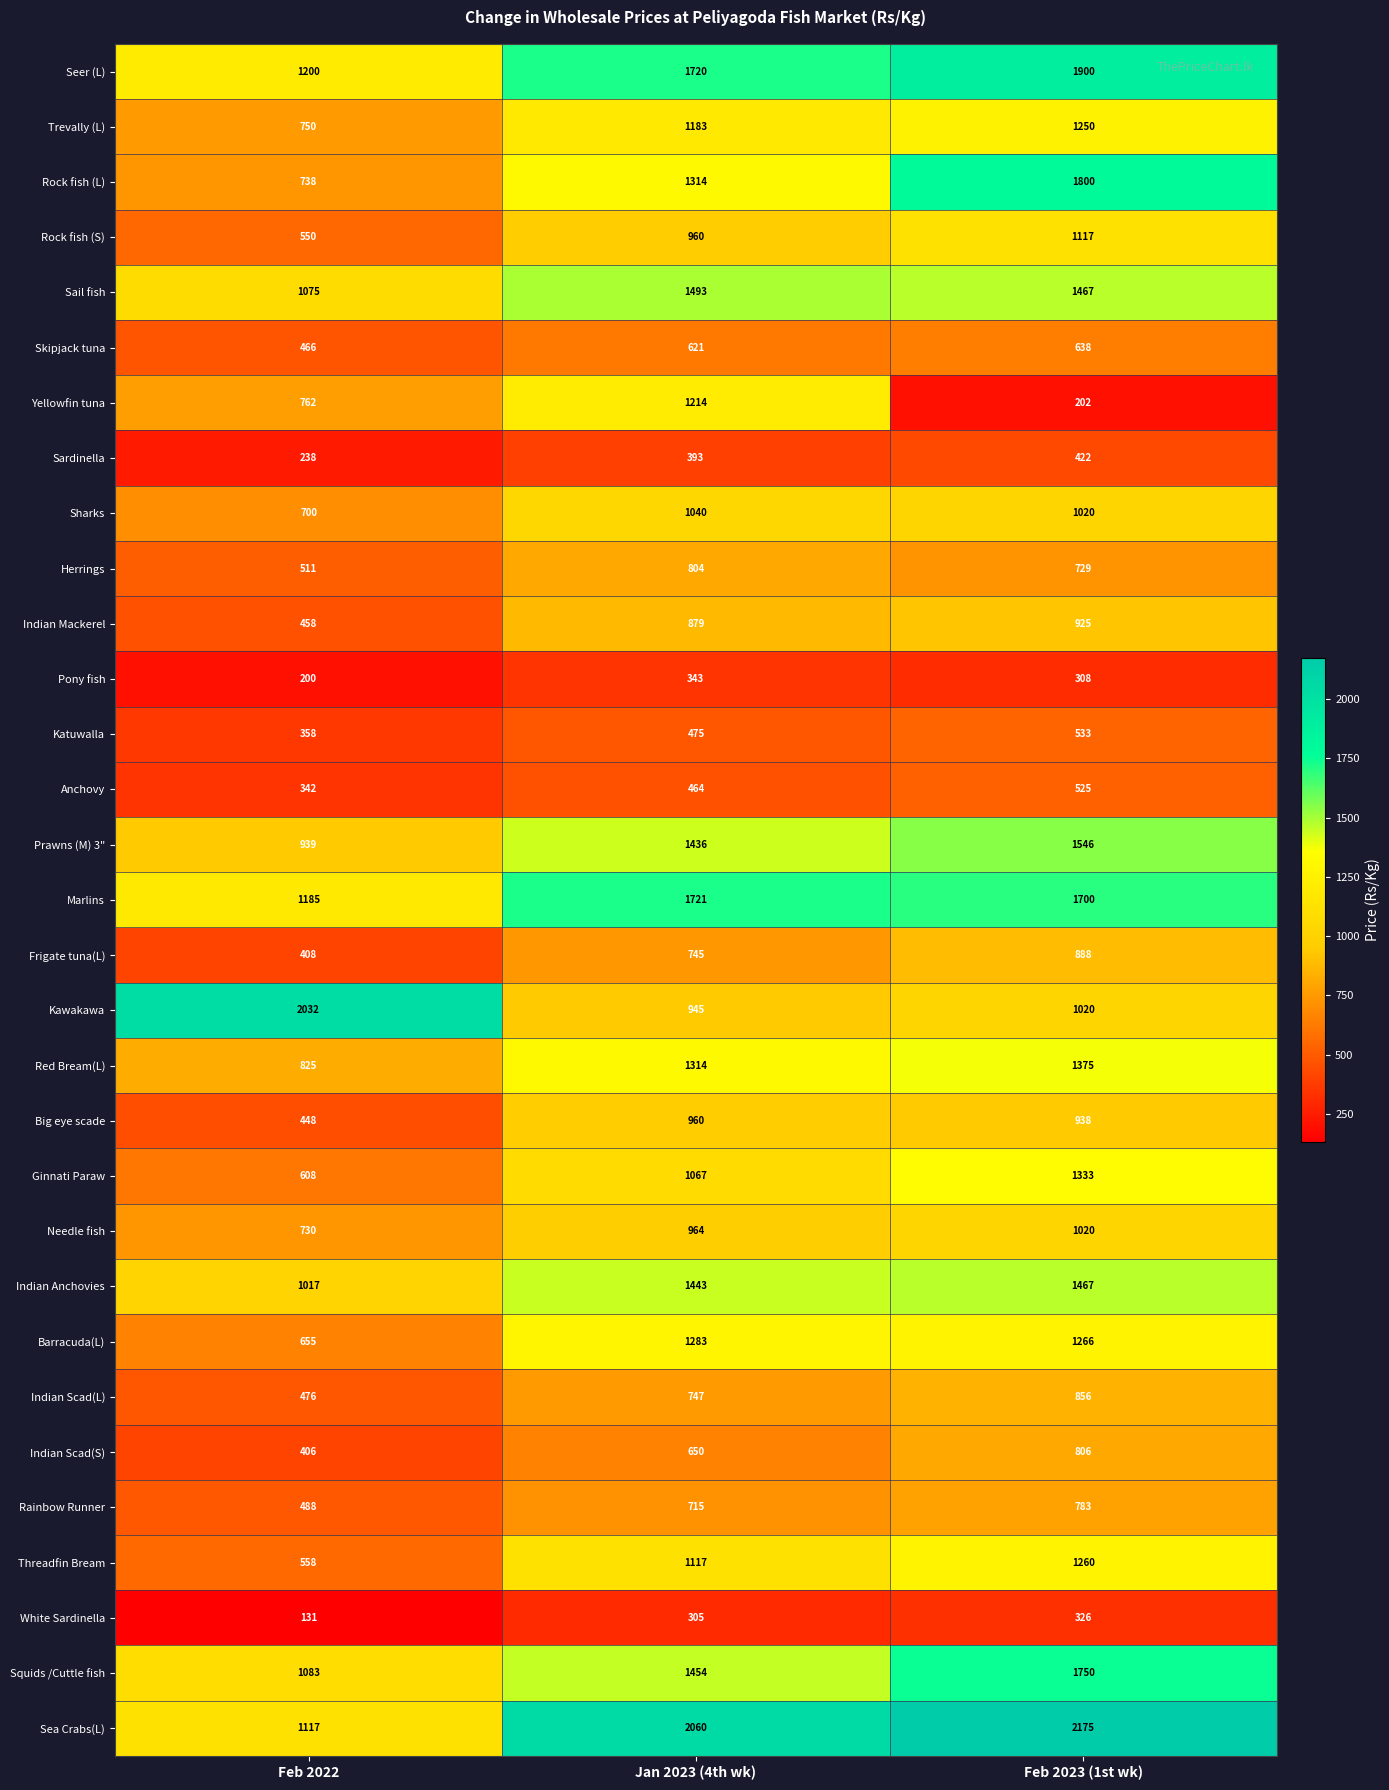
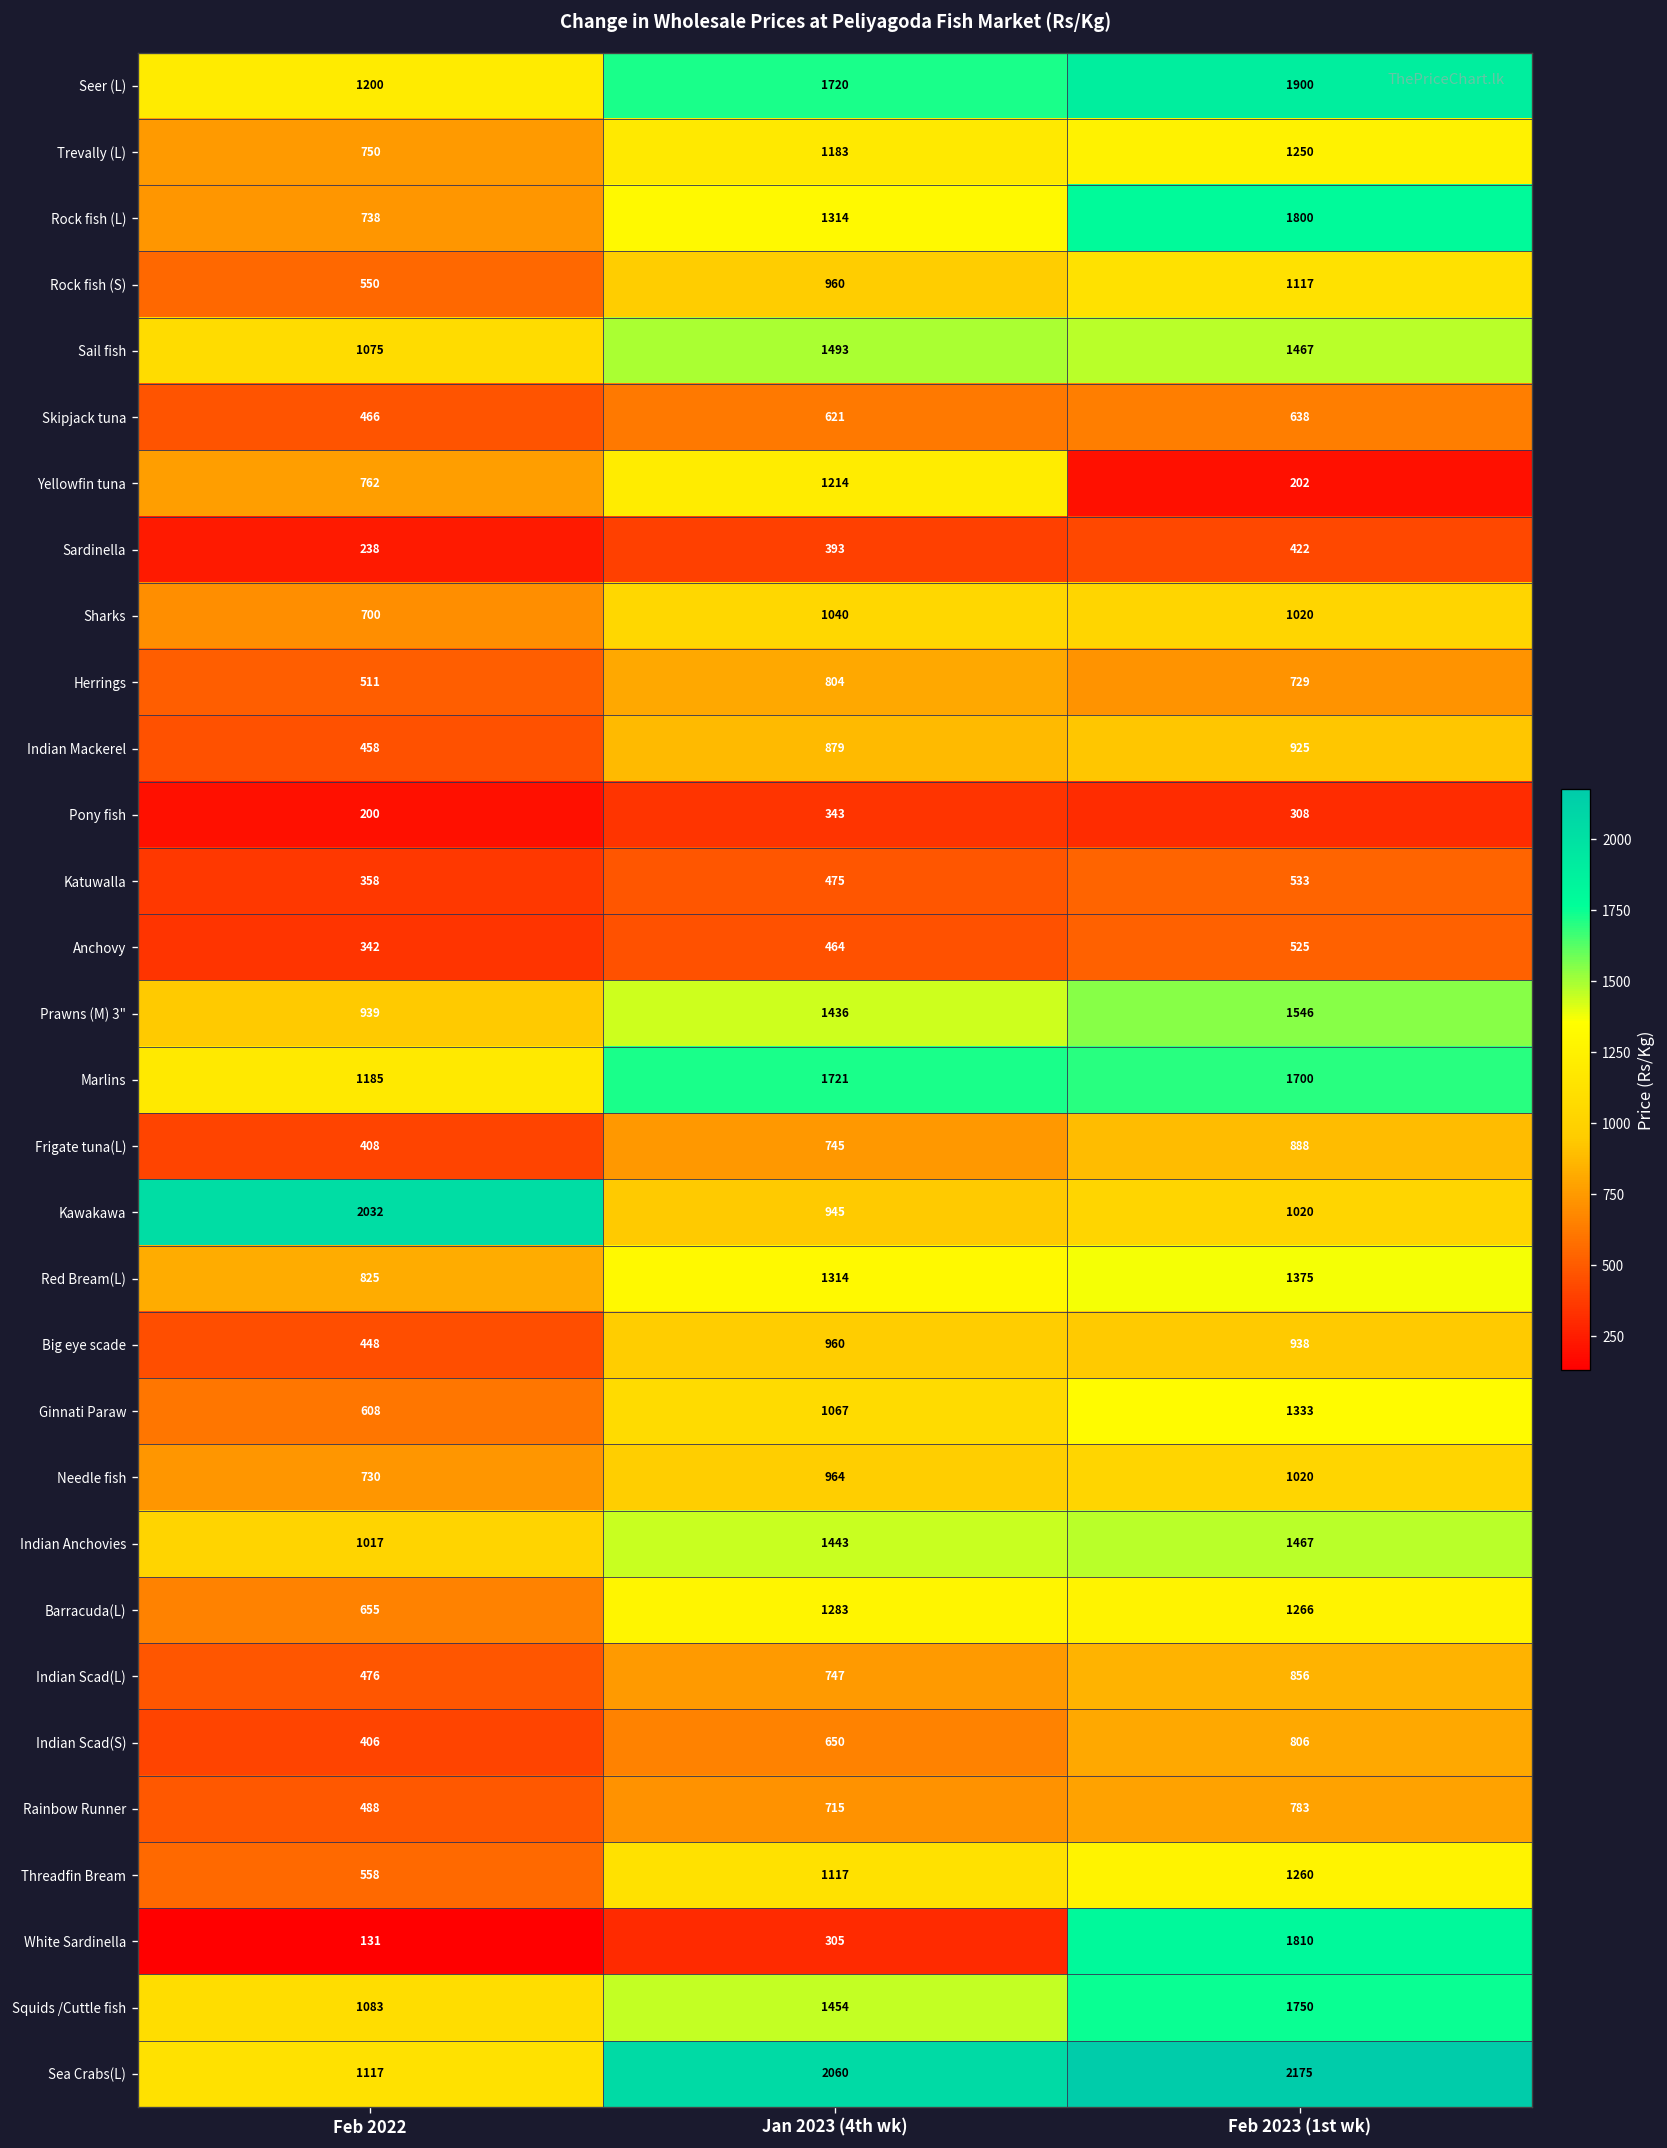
  {
    "Seer (L)": {
      "Feb 2022": 1200,
      "Jan 2023 (4th wk)": 1720
    },
    "Trevally (L)": {
      "Feb 2022": 750,
      "Jan 2023 (4th wk)": 1183,
      "Feb 2023 (1st wk)": 1250
    },
    "Rock fish (L)": {
      "Feb 2022": 738,
      "Jan 2023 (4th wk)": 1314,
      "Feb 2023 (1st wk)": 1800
    },
    "Rock fish (S)": {
      "Feb 2022": 550,
      "Jan 2023 (4th wk)": 960,
      "Feb 2023 (1st wk)": 1117
    },
    "Sail fish": {
      "Feb 2022": 1075,
      "Jan 2023 (4th wk)": 1493,
      "Feb 2023 (1st wk)": 1467
    },
    "Skipjack tuna": {
      "Feb 2022": 466,
      "Jan 2023 (4th wk)": 621,
      "Feb 2023 (1st wk)": 638
    },
    "Yellowfin tuna": {
      "Feb 2022": 762,
      "Jan 2023 (4th wk)": 1214,
      "Feb 2023 (1st wk)": 202
    },
    "Sardinella": {
      "Feb 2022": 238,
      "Jan 2023 (4th wk)": 393,
      "Feb 2023 (1st wk)": 422
    },
    "Sharks": {
      "Feb 2022": 700,
      "Jan 2023 (4th wk)": 1040,
      "Feb 2023 (1st wk)": 1020
    },
    "Herrings": {
      "Feb 2022": 511,
      "Jan 2023 (4th wk)": 804,
      "Feb 2023 (1st wk)": 729
    },
    "Indian Mackerel": {
      "Feb 2022": 458,
      "Jan 2023 (4th wk)": 879,
      "Feb 2023 (1st wk)": 925
    },
    "Pony fish": {
      "Feb 2022": 200,
      "Jan 2023 (4th wk)": 343,
      "Feb 2023 (1st wk)": 308
    },
    "Katuwalla": {
      "Feb 2022": 358,
      "Jan 2023 (4th wk)": 475,
      "Feb 2023 (1st wk)": 533
    },
    "Anchovy": {
      "Feb 2022": 342,
      "Jan 2023 (4th wk)": 464,
      "Feb 2023 (1st wk)": 525
    },
    "Prawns (M) 3\"": {
      "Feb 2022": 939,
      "Jan 2023 (4th wk)": 1436,
      "Feb 2023 (1st wk)": 1546
    },
    "Marlins": {
      "Feb 2022": 1185,
      "Jan 2023 (4th wk)": 1721,
      "Feb 2023 (1st wk)": 1700
    },
    "Frigate tuna(L)": {
      "Feb 2022": 408,
      "Jan 2023 (4th wk)": 745,
      "Feb 2023 (1st wk)": 888
    },
    "Kawakawa": {
      "Feb 2022": 2032,
      "Jan 2023 (4th wk)": 945,
      "Feb 2023 (1st wk)": 1020
    },
    "Red Bream(L)": {
      "Feb 2022": 825,
      "Jan 2023 (4th wk)": 1314,
      "Feb 2023 (1st wk)": 1375
    },
    "Big eye scade": {
      "Feb 2022": 448,
      "Jan 2023 (4th wk)": 960,
      "Feb 2023 (1st wk)": 938
    },
    "Ginnati Paraw": {
      "Feb 2022": 608,
      "Jan 2023 (4th wk)": 1067,
      "Feb 2023 (1st wk)": 1333
    },
    "Needle fish": {
      "Feb 2022": 730,
      "Jan 2023 (4th wk)": 964,
      "Feb 2023 (1st wk)": 1020
    },
    "Indian Anchovies": {
      "Feb 2022": 1017,
      "Jan 2023 (4th wk)": 1443,
      "Feb 2023 (1st wk)": 1467
    },
    "Barracuda(L)": {
      "Feb 2022": 655,
      "Jan 2023 (4th wk)": 1283,
      "Feb 2023 (1st wk)": 1266
    },
    "Indian Scad(L)": {
      "Feb 2022": 476,
      "Jan 2023 (4th wk)": 747,
      "Feb 2023 (1st wk)": 856
    },
    "Indian Scad(S)": {
      "Feb 2022": 406,
      "Jan 2023 (4th wk)": 650,
      "Feb 2023 (1st wk)": 806
    },
    "Rainbow Runner": {
      "Feb 2022": 488,
      "Jan 2023 (4th wk)": 715,
      "Feb 2023 (1st wk)": 783
    },
    "Threadfin Bream": {
      "Feb 2022": 558,
      "Jan 2023 (4th wk)": 1117,
      "Feb 2023 (1st wk)": 1260
    },
    "White Sardinella": {
      "Feb 2022": 131,
      "Jan 2023 (4th wk)": 305,
-     "Feb 2023 (1st wk)": 326
+     "Feb 2023 (1st wk)": 1810
    },
    "Squids /Cuttle fish": {
      "Feb 2022": 1083,
      "Jan 2023 (4th wk)": 1454,
      "Feb 2023 (1st wk)": 1750
    },
    "Sea Crabs(L)": {
      "Feb 2022": 1117,
      "Jan 2023 (4th wk)": 2060,
      "Feb 2023 (1st wk)": 2175
    }
  }
